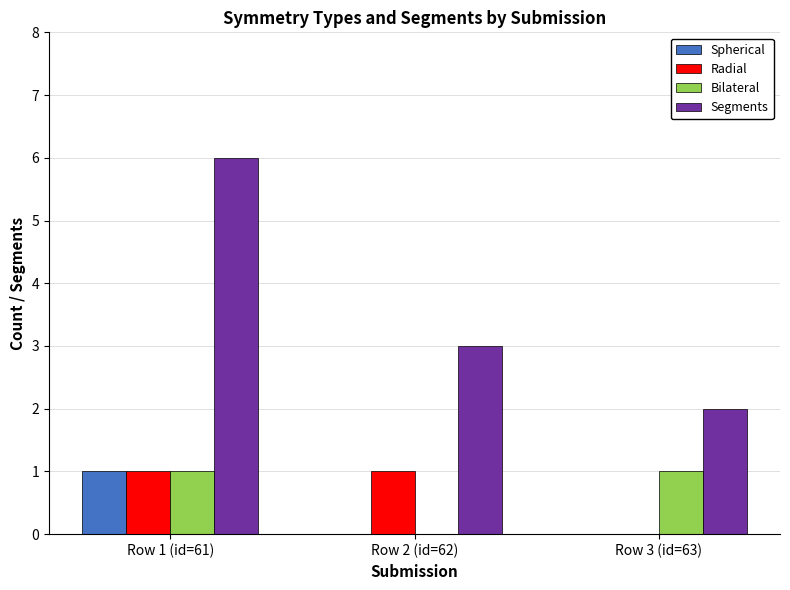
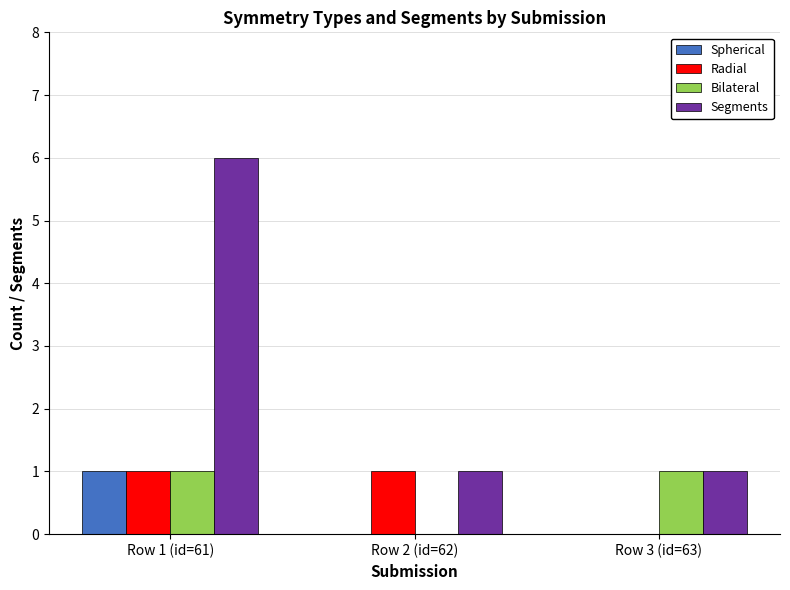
  {
    "Spherical": {
      "Row 1 (id=61)": 1,
      "Row 2 (id=62)": 0,
      "Row 3 (id=63)": 0
    },
    "Radial": {
      "Row 1 (id=61)": 1,
      "Row 2 (id=62)": 1,
      "Row 3 (id=63)": 0
    },
    "Bilateral": {
      "Row 1 (id=61)": 1,
      "Row 2 (id=62)": 0,
      "Row 3 (id=63)": 1
    },
    "Segments": {
      "Row 1 (id=61)": 6,
-     "Row 2 (id=62)": 3,
-     "Row 3 (id=63)": 2
+     "Row 2 (id=62)": 1,
+     "Row 3 (id=63)": 1
    }
  }
